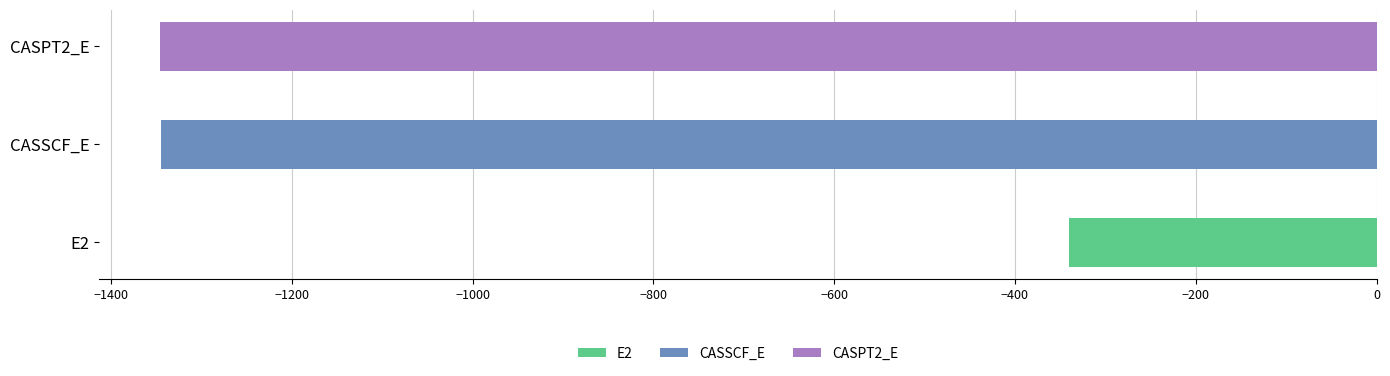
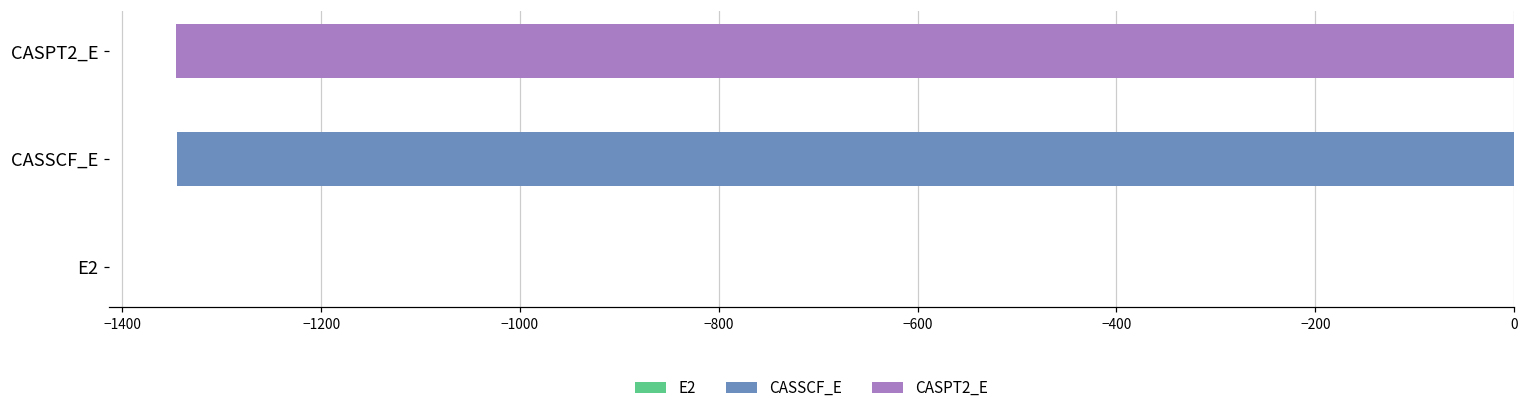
  {
    "CASPT2_E": -1350,
    "CASSCF_E": -1350,
-   "E2": -340
+   "E2": 0
  }
